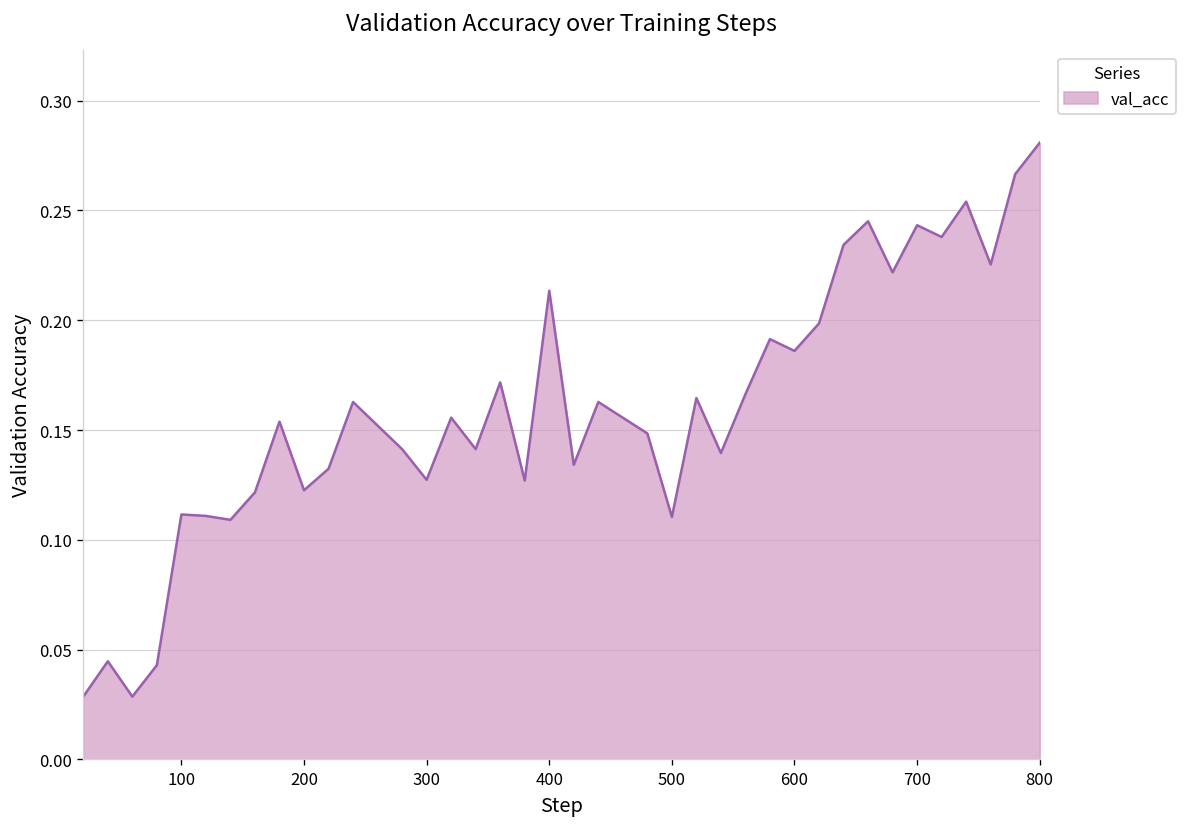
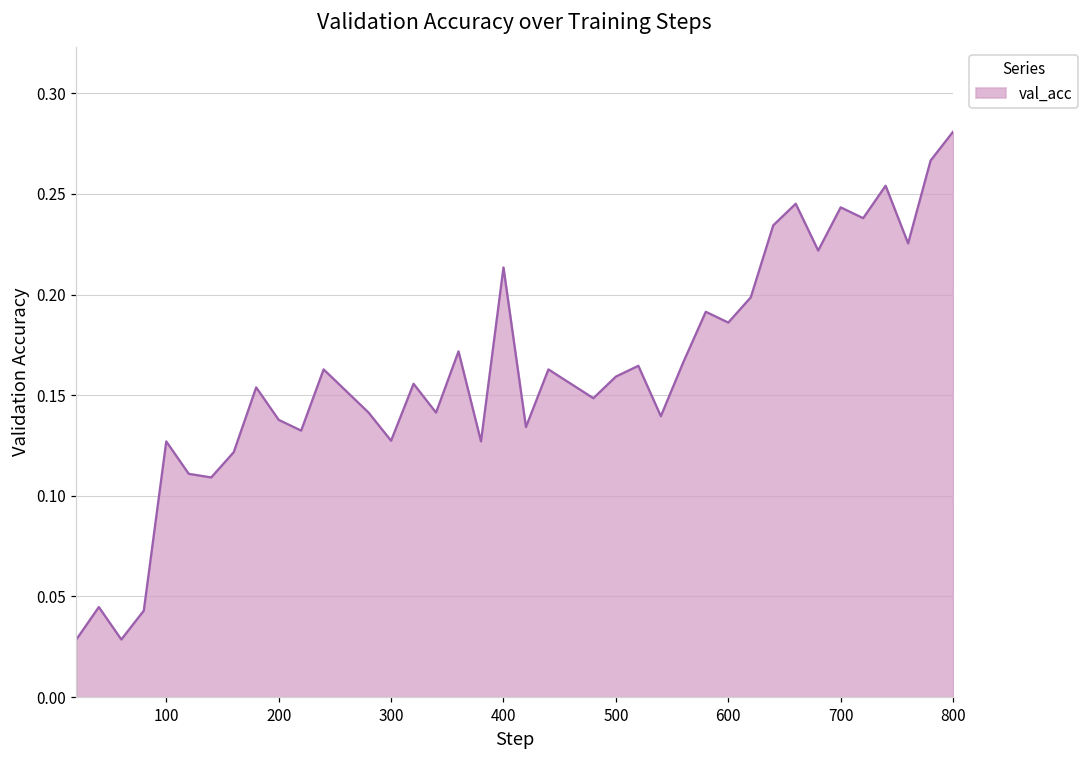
  {
-   "100": 0.112,
-   "200": 0.123,
+   "100": 0.127,
+   "200": 0.138,
    "300": 0.127,
    "400": 0.213,
-   "500": 0.110,
+   "500": 0.159,
    "600": 0.186,
    "700": 0.243,
    "800": 0.281
  }
